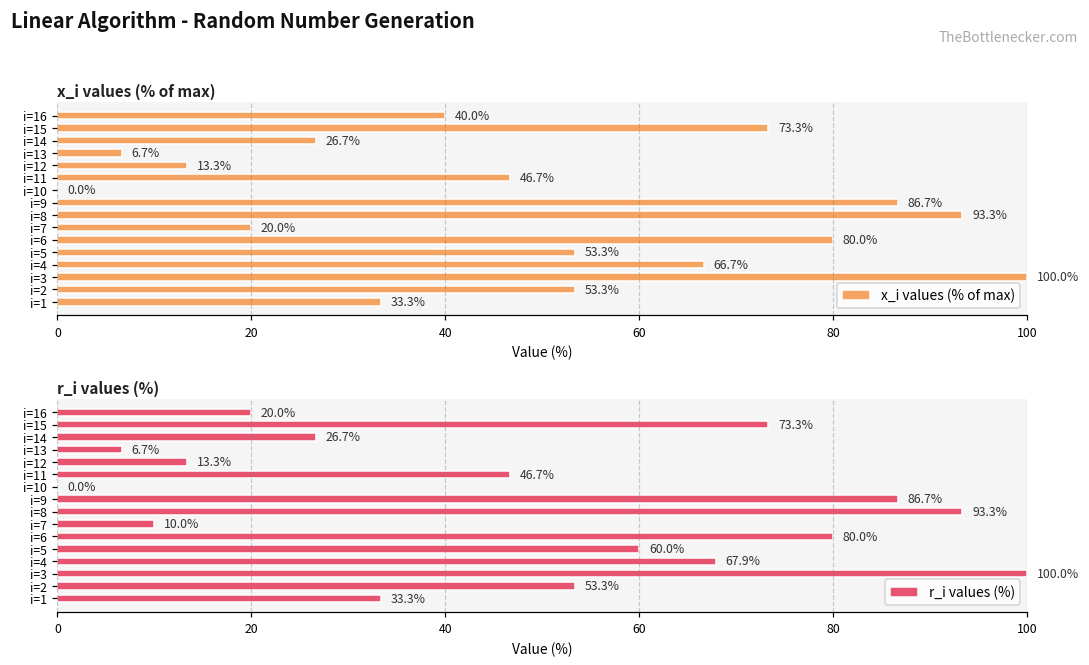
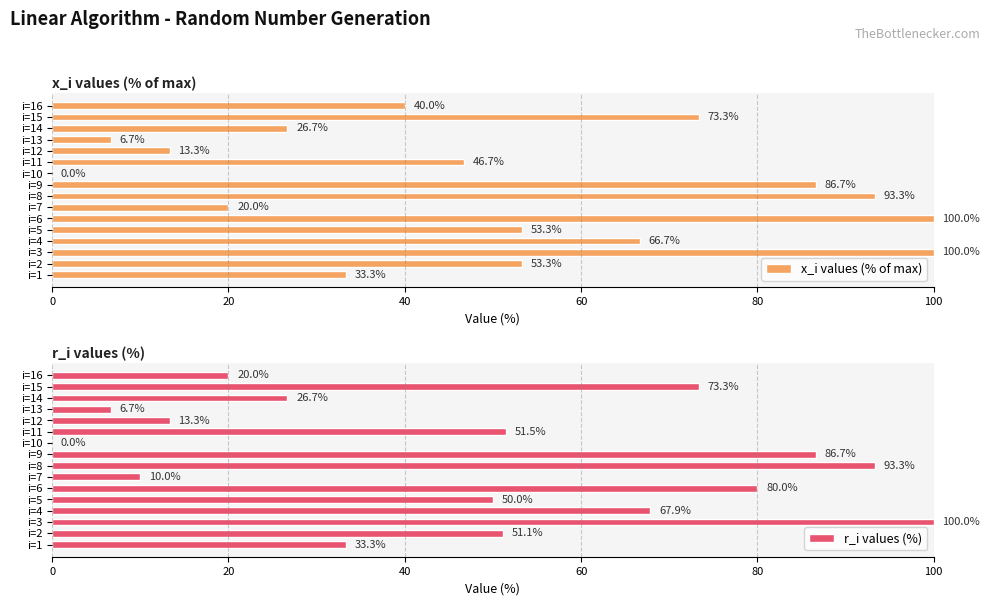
  {
    "x_i values (% of max)": {
      "i=16": "40.0%",
      "i=15": "73.3%",
      "i=14": "26.7%",
      "i=13": "6.7%",
      "i=12": "13.3%",
      "i=11": "46.7%",
      "i=10": "0.0%",
      "i=9": "86.7%",
      "i=8": "93.3%",
      "i=7": "20.0%",
-     "i=6": "80.0%",
+     "i=6": "100.0%",
      "i=5": "53.3%",
      "i=4": "66.7%",
      "i=3": "100.0%",
      "i=2": "53.3%",
      "i=1": "33.3%"
    },
    "r_i values (%)": {
      "i=16": "20.0%",
      "i=15": "73.3%",
      "i=14": "26.7%",
      "i=13": "6.7%",
      "i=12": "13.3%",
-     "i=11": "46.7%",
+     "i=11": "51.5%",
      "i=10": "0.0%",
      "i=9": "86.7%",
      "i=8": "93.3%",
      "i=7": "10.0%",
      "i=6": "80.0%",
-     "i=5": "60.0%",
+     "i=5": "50.0%",
      "i=4": "67.9%",
      "i=3": "100.0%",
-     "i=2": "53.3%",
+     "i=2": "51.1%",
      "i=1": "33.3%"
    }
  }
